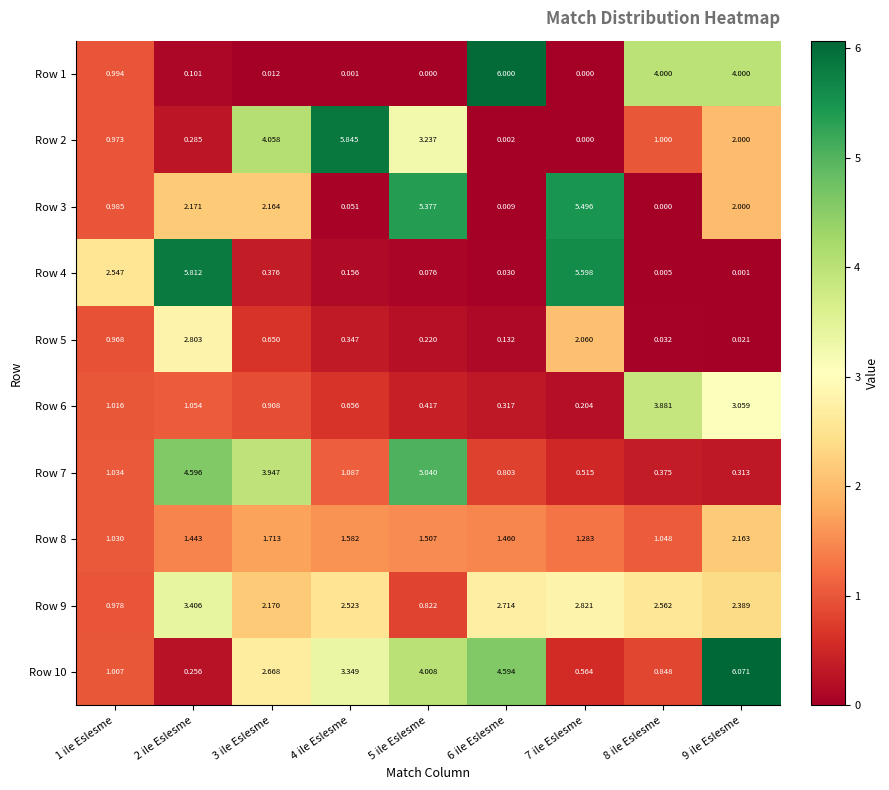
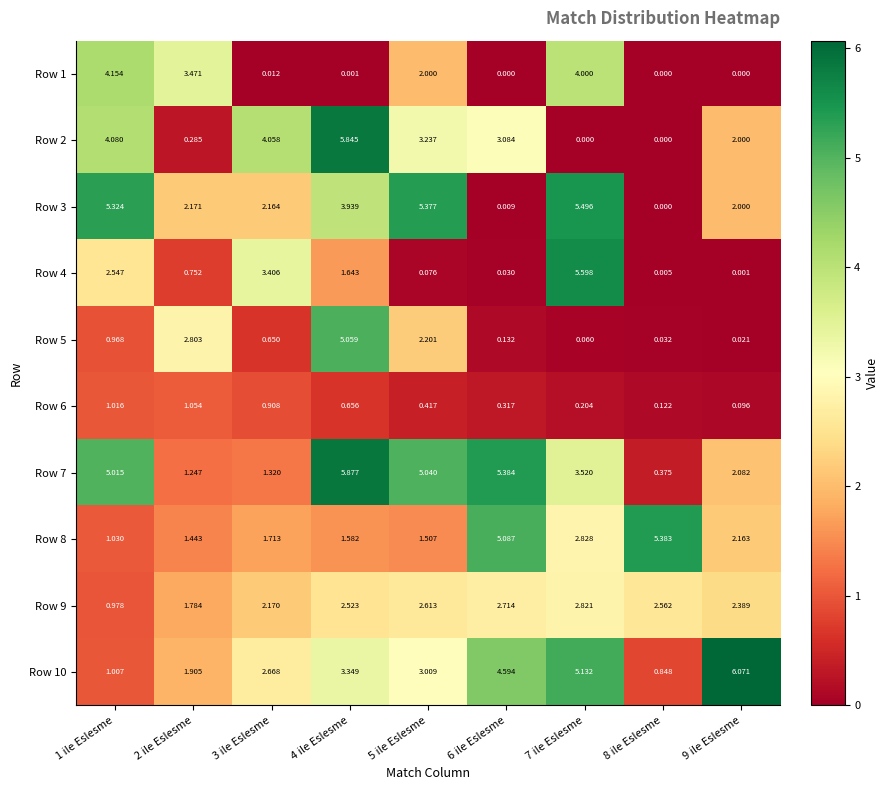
  {
    "Row 1": {
-     "1 ile Eslesme": 0.994,
-     "2 ile Eslesme": 0.101,
+     "1 ile Eslesme": 4.154,
+     "2 ile Eslesme": 3.471,
      "3 ile Eslesme": 0.012,
      "4 ile Eslesme": 0.001,
-     "5 ile Eslesme": 0.000,
-     "6 ile Eslesme": 6.000,
-     "7 ile Eslesme": 0.000,
-     "8 ile Eslesme": 4.000,
-     "9 ile Eslesme": 4.000
+     "5 ile Eslesme": 2.000,
+     "6 ile Eslesme": 0.000,
+     "7 ile Eslesme": 4.000,
+     "8 ile Eslesme": 0.000,
+     "9 ile Eslesme": 0.000
    },
    "Row 2": {
-     "1 ile Eslesme": 0.973,
+     "1 ile Eslesme": 4.080,
      "2 ile Eslesme": 0.285,
      "3 ile Eslesme": 4.058,
      "4 ile Eslesme": 5.845,
      "5 ile Eslesme": 3.237,
-     "6 ile Eslesme": 0.002,
+     "6 ile Eslesme": 3.084,
      "7 ile Eslesme": 0.000,
-     "8 ile Eslesme": 1.000,
+     "8 ile Eslesme": 0.000,
      "9 ile Eslesme": 2.000
    },
    "Row 3": {
-     "1 ile Eslesme": 0.985,
+     "1 ile Eslesme": 5.324,
      "2 ile Eslesme": 2.171,
      "3 ile Eslesme": 2.164,
-     "4 ile Eslesme": 0.051,
+     "4 ile Eslesme": 3.939,
      "5 ile Eslesme": 5.377,
      "6 ile Eslesme": 0.009,
      "7 ile Eslesme": 5.496,
      "8 ile Eslesme": 0.000,
      "9 ile Eslesme": 2.000
    },
    "Row 4": {
      "1 ile Eslesme": 2.547,
-     "2 ile Eslesme": 5.812,
-     "3 ile Eslesme": 0.376,
-     "4 ile Eslesme": 0.156,
+     "2 ile Eslesme": 0.752,
+     "3 ile Eslesme": 3.406,
+     "4 ile Eslesme": 1.643,
      "5 ile Eslesme": 0.076,
      "6 ile Eslesme": 0.030,
      "7 ile Eslesme": 5.598,
      "8 ile Eslesme": 0.005,
      "9 ile Eslesme": 0.001
    },
    "Row 5": {
      "1 ile Eslesme": 0.968,
      "2 ile Eslesme": 2.803,
      "3 ile Eslesme": 0.650,
-     "4 ile Eslesme": 0.347,
-     "5 ile Eslesme": 0.220,
+     "4 ile Eslesme": 5.059,
+     "5 ile Eslesme": 2.201,
      "6 ile Eslesme": 0.132,
-     "7 ile Eslesme": 2.060,
+     "7 ile Eslesme": 0.060,
      "8 ile Eslesme": 0.032,
      "9 ile Eslesme": 0.021
    },
    "Row 6": {
      "1 ile Eslesme": 1.016,
      "2 ile Eslesme": 1.054,
      "3 ile Eslesme": 0.908,
      "4 ile Eslesme": 0.656,
      "5 ile Eslesme": 0.417,
      "6 ile Eslesme": 0.317,
      "7 ile Eslesme": 0.204,
-     "8 ile Eslesme": 3.881,
-     "9 ile Eslesme": 3.059
+     "8 ile Eslesme": 0.122,
+     "9 ile Eslesme": 0.096
    },
    "Row 7": {
-     "1 ile Eslesme": 1.034,
-     "2 ile Eslesme": 4.596,
-     "3 ile Eslesme": 3.947,
-     "4 ile Eslesme": 1.087,
+     "1 ile Eslesme": 5.015,
+     "2 ile Eslesme": 1.247,
+     "3 ile Eslesme": 1.320,
+     "4 ile Eslesme": 5.877,
      "5 ile Eslesme": 5.040,
-     "6 ile Eslesme": 0.803,
-     "7 ile Eslesme": 0.515,
+     "6 ile Eslesme": 5.384,
+     "7 ile Eslesme": 3.520,
      "8 ile Eslesme": 0.375,
-     "9 ile Eslesme": 0.313
+     "9 ile Eslesme": 2.082
    },
    "Row 8": {
      "1 ile Eslesme": 1.030,
      "2 ile Eslesme": 1.443,
      "3 ile Eslesme": 1.713,
      "4 ile Eslesme": 1.582,
      "5 ile Eslesme": 1.507,
-     "6 ile Eslesme": 1.460,
-     "7 ile Eslesme": 1.283,
-     "8 ile Eslesme": 1.048,
+     "6 ile Eslesme": 5.087,
+     "7 ile Eslesme": 2.828,
+     "8 ile Eslesme": 5.383,
      "9 ile Eslesme": 2.163
    },
    "Row 9": {
      "1 ile Eslesme": 0.978,
-     "2 ile Eslesme": 3.406,
+     "2 ile Eslesme": 1.784,
      "3 ile Eslesme": 2.170,
      "4 ile Eslesme": 2.523,
-     "5 ile Eslesme": 0.822,
+     "5 ile Eslesme": 2.613,
      "6 ile Eslesme": 2.714,
      "7 ile Eslesme": 2.821,
      "8 ile Eslesme": 2.562,
      "9 ile Eslesme": 2.389
    },
    "Row 10": {
      "1 ile Eslesme": 1.007,
-     "2 ile Eslesme": 0.256,
+     "2 ile Eslesme": 1.905,
      "3 ile Eslesme": 2.668,
      "4 ile Eslesme": 3.349,
-     "5 ile Eslesme": 4.008,
+     "5 ile Eslesme": 3.009,
      "6 ile Eslesme": 4.594,
-     "7 ile Eslesme": 0.564,
+     "7 ile Eslesme": 5.132,
      "8 ile Eslesme": 0.848,
      "9 ile Eslesme": 6.071
    }
  }
